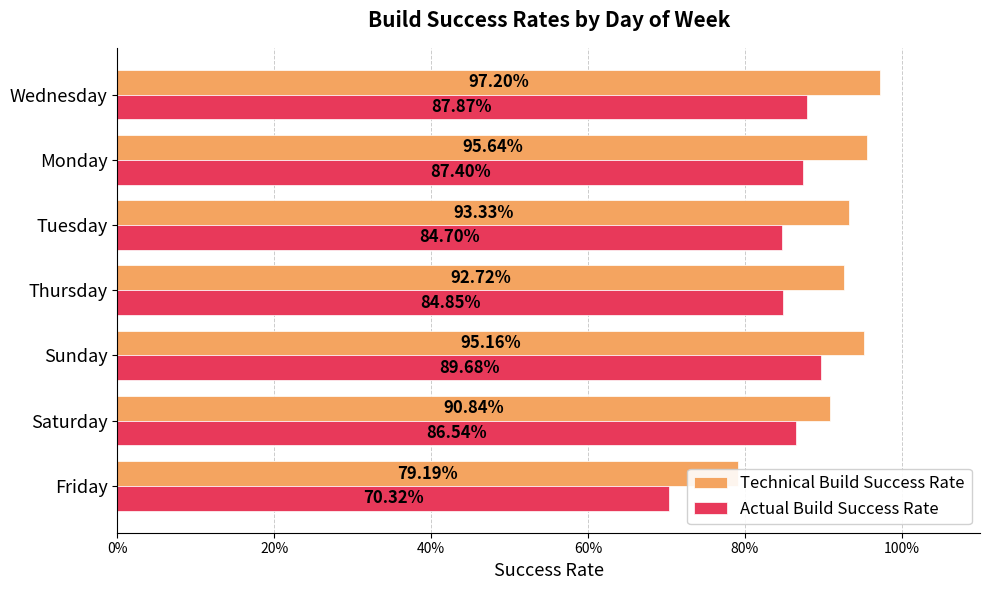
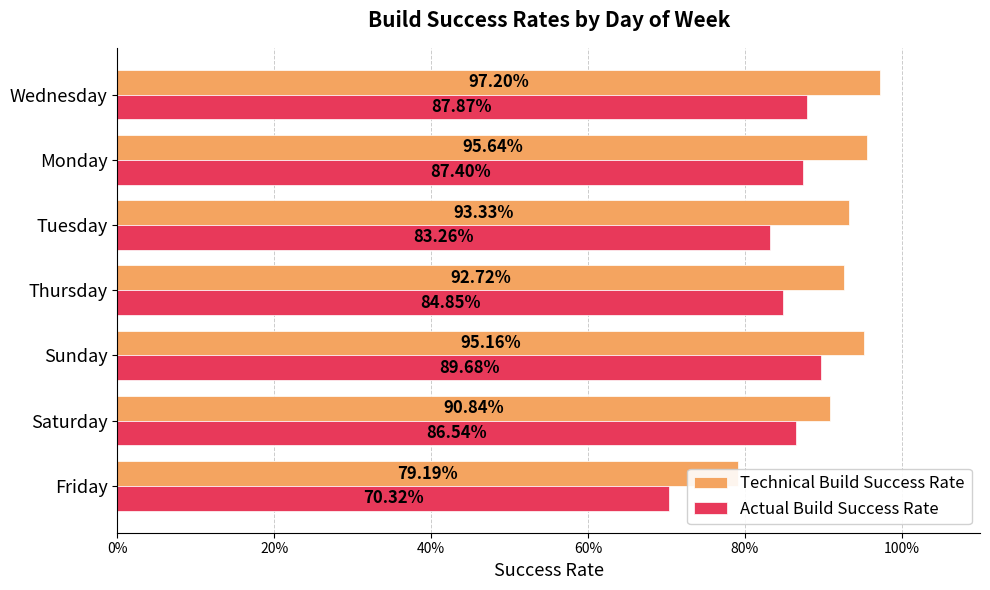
  {
    "Technical Build Success Rate": {
      "Wednesday": "97.20%",
      "Monday": "95.64%",
      "Tuesday": "93.33%",
      "Thursday": "92.72%",
      "Sunday": "95.16%",
      "Saturday": "90.84%"
    },
    "Actual Build Success Rate": {
      "Wednesday": "87.87%",
      "Monday": "87.40%",
-     "Tuesday": "84.70%",
+     "Tuesday": "83.26%",
      "Thursday": "84.85%",
      "Sunday": "89.68%",
      "Saturday": "86.54%",
      "Friday": "70.32%"
    }
  }
